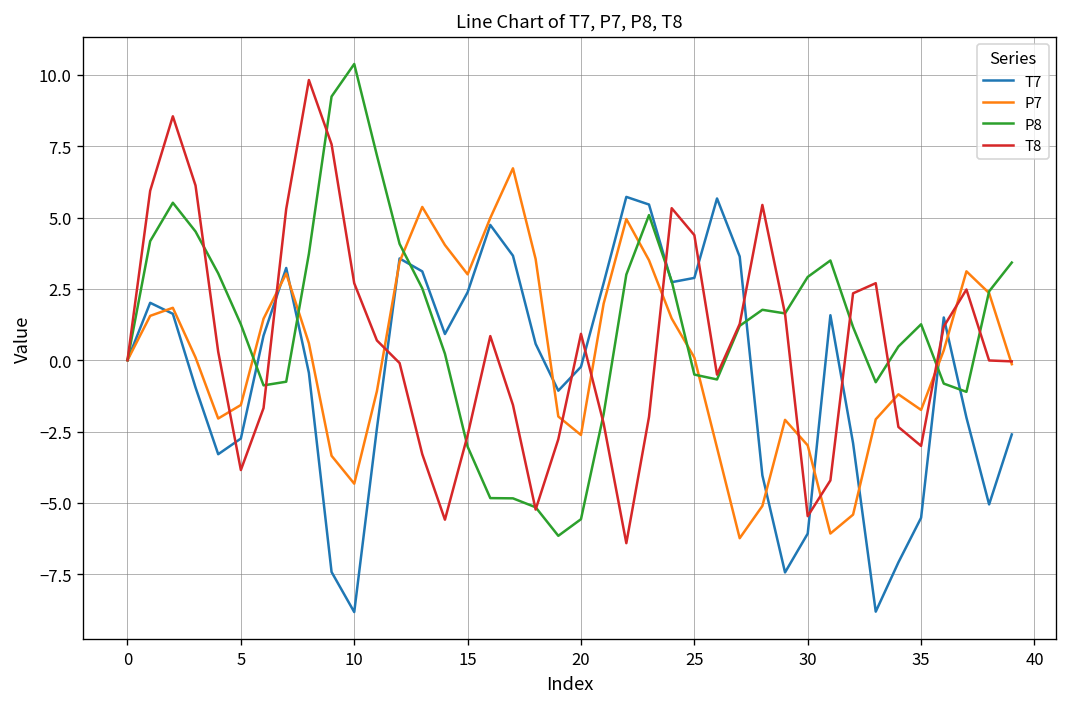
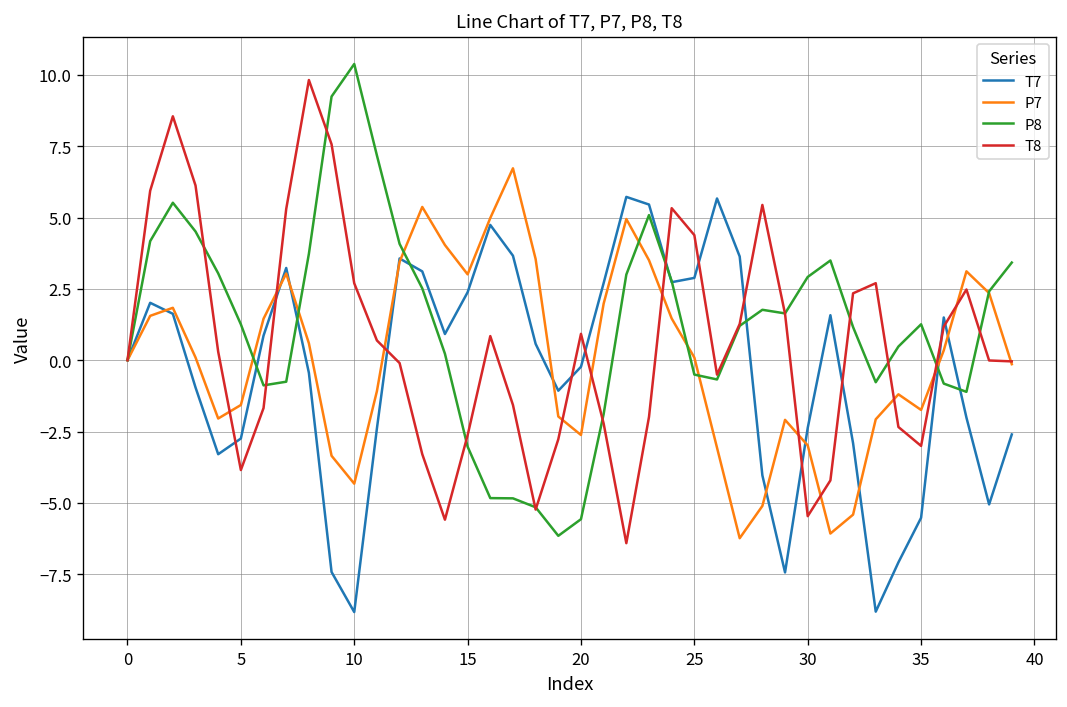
  {
    "T7": {
      "5": -2.7,
      "10": -8.8,
      "15": 2.4,
      "20": -0.2,
      "25": 2.9,
-     "30": -6.1,
+     "30": -2.4,
      "35": -5.5
    },
    "P7": {
      "5": -1.6,
      "10": -4.3,
      "15": 3.0,
      "20": -2.6,
      "25": 0.1,
      "30": -3.0,
      "35": -1.7
    },
    "P8": {
      "5": 1.3,
      "10": 10.4,
      "15": -3.0,
      "20": -5.6,
      "25": -0.5,
      "30": 2.9,
      "35": 1.3
    },
    "T8": {
      "5": -3.8,
      "10": 2.7,
      "15": -2.6,
      "20": 0.9,
      "25": 4.4,
      "30": -5.5,
      "35": -3.0
    }
  }
